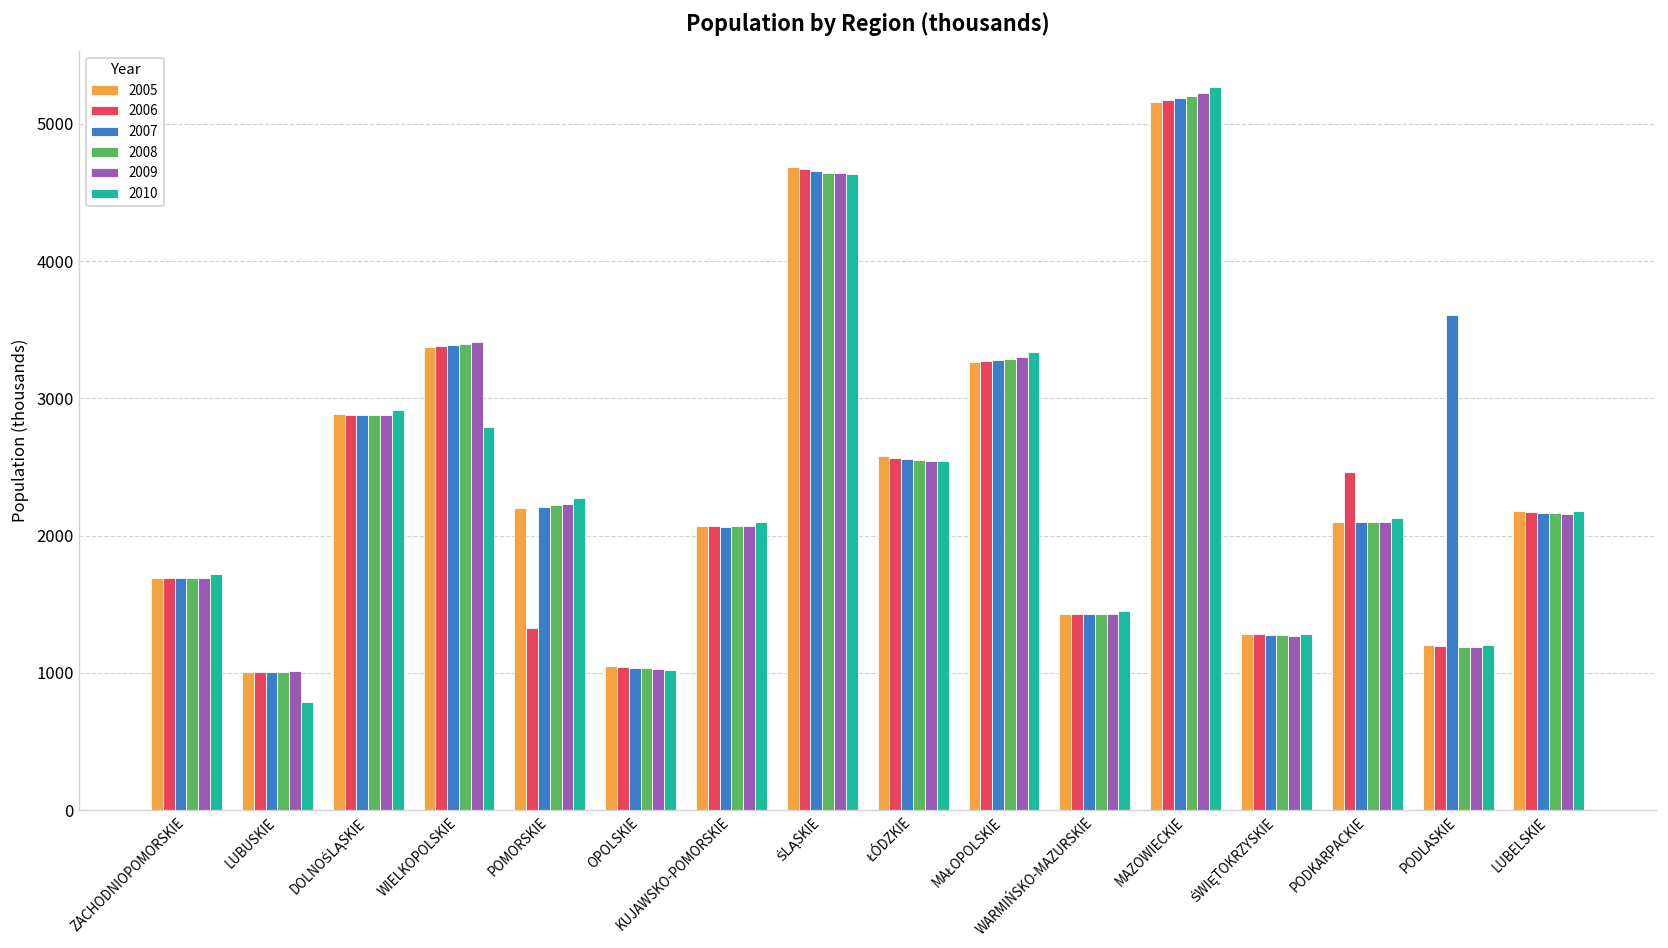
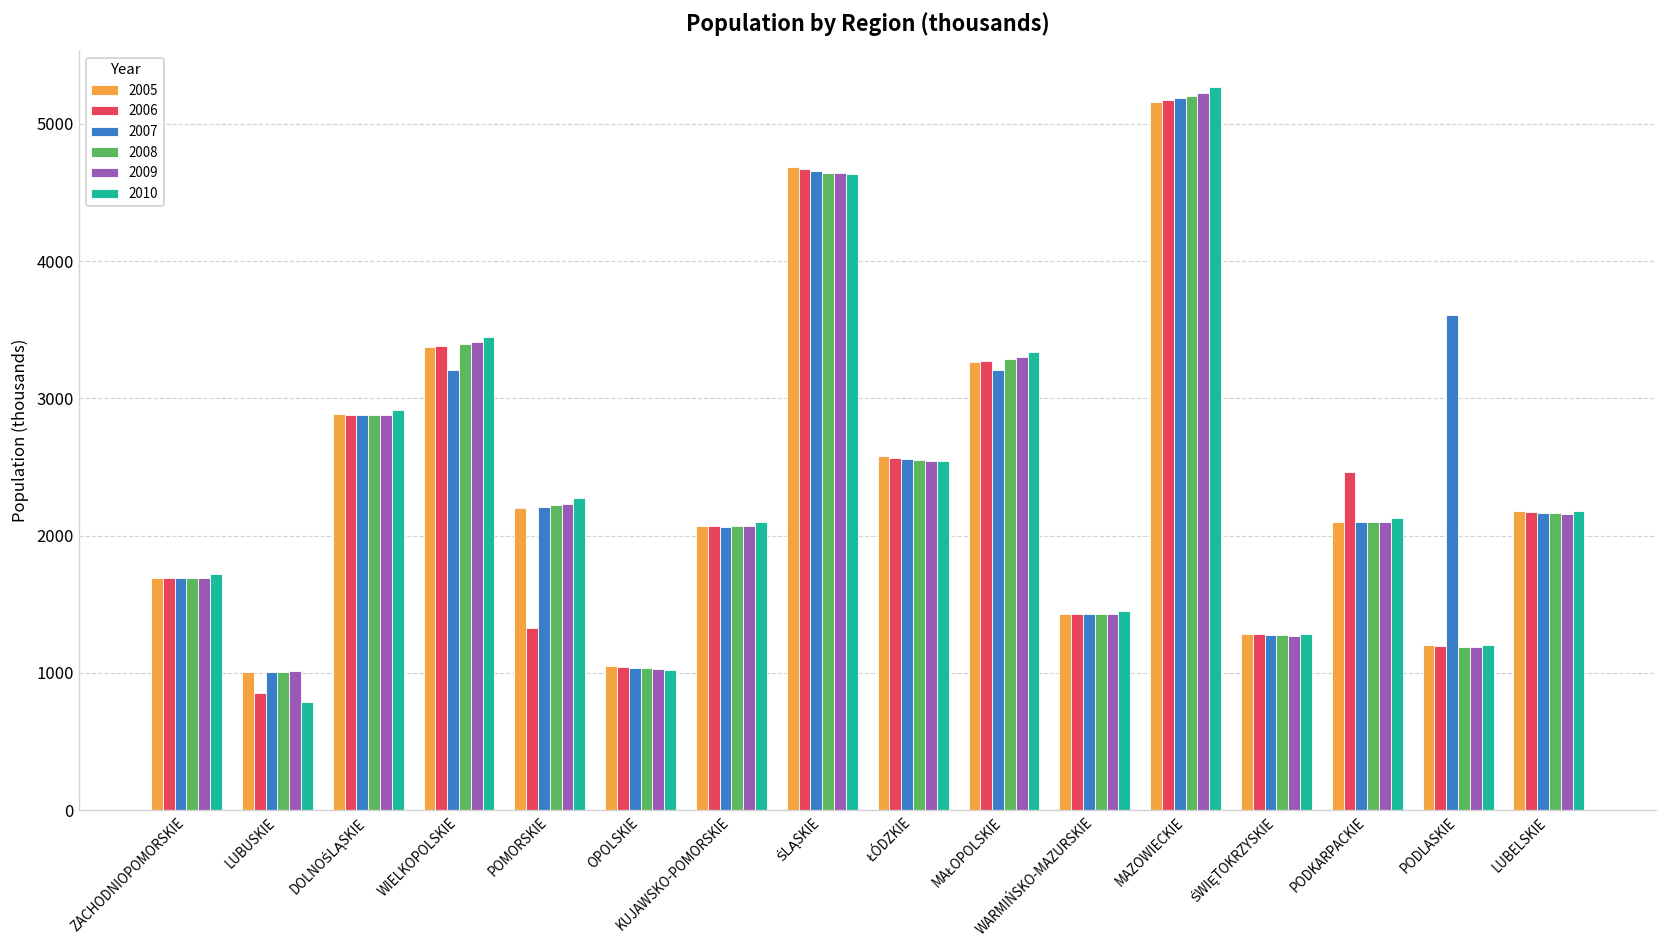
  {
    "2005": {
      "ZACHODNIOPOMORSKIE": 1690,
      "LUBUSKIE": 1010,
      "DOLNOŚLĄSKIE": 2890,
      "WIELKOPOLSKIE": 3370,
      "POMORSKIE": 2200,
      "OPOLSKIE": 1050,
      "KUJAWSKO-POMORSKIE": 2070,
      "ŚLĄSKIE": 4690,
      "ŁÓDZKIE": 2580,
      "MAŁOPOLSKIE": 3270,
      "WARMIŃSKO-MAZURSKIE": 1430,
      "MAZOWIECKIE": 5160,
      "ŚWIĘTOKRZYSKIE": 1290,
      "PODKARPACKIE": 2100,
      "PODLASKIE": 1200,
      "LUBELSKIE": 2180
    },
    "2006": {
      "ZACHODNIOPOMORSKIE": 1690,
-     "LUBUSKIE": 1010,
+     "LUBUSKIE": 850,
      "DOLNOŚLĄSKIE": 2880,
      "WIELKOPOLSKIE": 3380,
      "POMORSKIE": 1330,
      "OPOLSKIE": 1040,
      "KUJAWSKO-POMORSKIE": 2070,
      "ŚLĄSKIE": 4670,
      "ŁÓDZKIE": 2570,
      "MAŁOPOLSKIE": 3270,
      "WARMIŃSKO-MAZURSKIE": 1430,
      "MAZOWIECKIE": 5170,
      "ŚWIĘTOKRZYSKIE": 1280,
      "PODKARPACKIE": 2470,
      "PODLASKIE": 1200,
      "LUBELSKIE": 2170
    },
    "2007": {
      "ZACHODNIOPOMORSKIE": 1690,
      "LUBUSKIE": 1010,
      "DOLNOŚLĄSKIE": 2880,
-     "WIELKOPOLSKIE": 3390,
+     "WIELKOPOLSKIE": 3200,
      "POMORSKIE": 2210,
      "OPOLSKIE": 1040,
      "KUJAWSKO-POMORSKIE": 2070,
      "ŚLĄSKIE": 4650,
      "ŁÓDZKIE": 2560,
-     "MAŁOPOLSKIE": 3280,
+     "MAŁOPOLSKIE": 3200,
      "WARMIŃSKO-MAZURSKIE": 1430,
      "MAZOWIECKIE": 5190,
      "ŚWIĘTOKRZYSKIE": 1280,
      "PODKARPACKIE": 2100,
      "PODLASKIE": 3610,
      "LUBELSKIE": 2170
    },
    "2008": {
      "ZACHODNIOPOMORSKIE": 1690,
      "LUBUSKIE": 1010,
      "DOLNOŚLĄSKIE": 2880,
      "WIELKOPOLSKIE": 3400,
      "POMORSKIE": 2220,
      "OPOLSKIE": 1030,
      "KUJAWSKO-POMORSKIE": 2070,
      "ŚLĄSKIE": 4650,
      "ŁÓDZKIE": 2550,
      "MAŁOPOLSKIE": 3290,
      "WARMIŃSKO-MAZURSKIE": 1430,
      "MAZOWIECKIE": 5200,
      "ŚWIĘTOKRZYSKIE": 1270,
      "PODKARPACKIE": 2100,
      "PODLASKIE": 1190,
      "LUBELSKIE": 2160
    },
    "2009": {
      "ZACHODNIOPOMORSKIE": 1690,
      "LUBUSKIE": 1010,
      "DOLNOŚLĄSKIE": 2880,
      "WIELKOPOLSKIE": 3410,
      "POMORSKIE": 2230,
      "OPOLSKIE": 1030,
      "KUJAWSKO-POMORSKIE": 2070,
      "ŚLĄSKIE": 4640,
      "ŁÓDZKIE": 2540,
      "MAŁOPOLSKIE": 3300,
      "WARMIŃSKO-MAZURSKIE": 1430,
      "MAZOWIECKIE": 5220,
      "ŚWIĘTOKRZYSKIE": 1270,
      "PODKARPACKIE": 2100,
      "PODLASKIE": 1190,
      "LUBELSKIE": 2160
    },
    "2010": {
      "ZACHODNIOPOMORSKIE": 1720,
      "LUBUSKIE": 780,
      "DOLNOŚLĄSKIE": 2920,
-     "WIELKOPOLSKIE": 2790,
+     "WIELKOPOLSKIE": 3450,
      "POMORSKIE": 2280,
      "OPOLSKIE": 1020,
      "KUJAWSKO-POMORSKIE": 2100,
      "ŚLĄSKIE": 4630,
      "ŁÓDZKIE": 2540,
      "MAŁOPOLSKIE": 3340,
      "WARMIŃSKO-MAZURSKIE": 1450,
      "MAZOWIECKIE": 5270,
      "ŚWIĘTOKRZYSKIE": 1280,
      "PODKARPACKIE": 2130,
      "PODLASKIE": 1200,
      "LUBELSKIE": 2180
    }
  }
